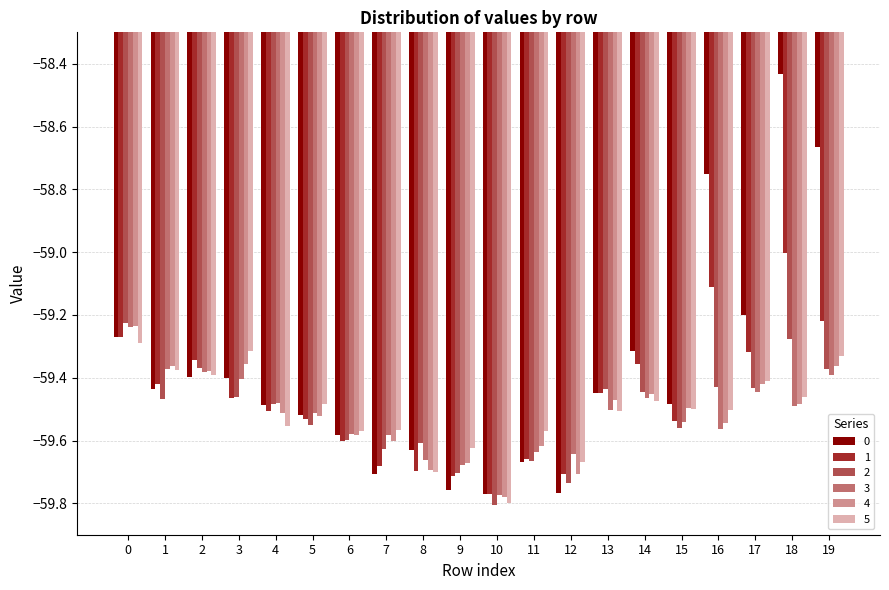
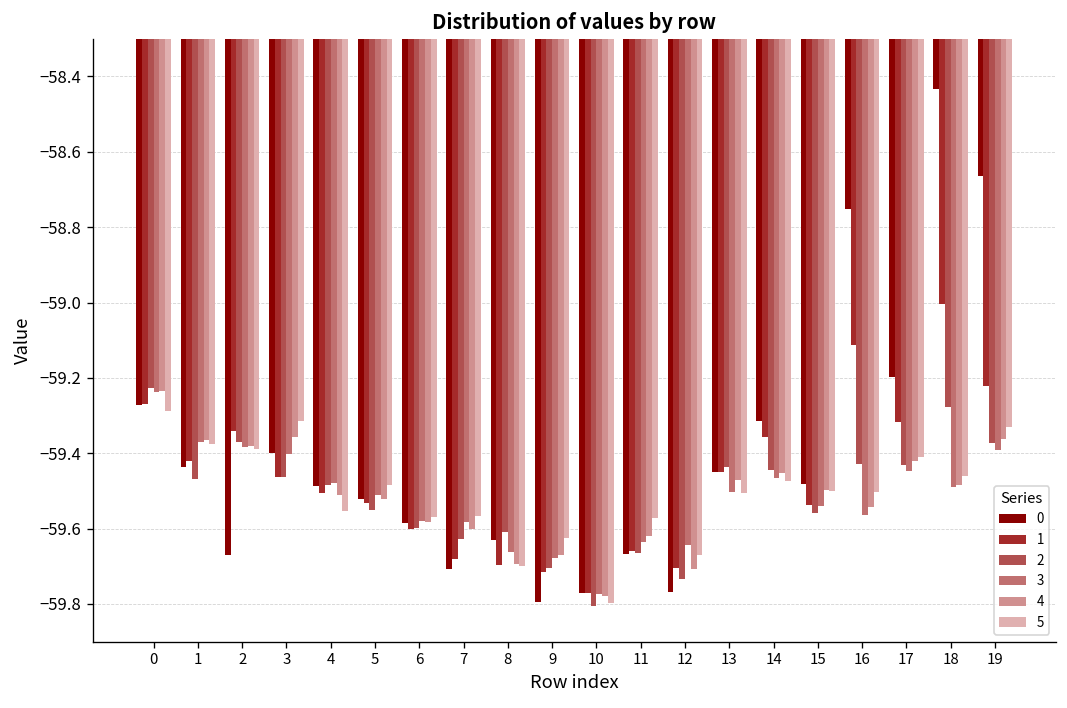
  {
    "0": {
      "0": -59.27,
      "1": -59.44,
-     "2": -59.40,
+     "2": -59.67,
      "3": -59.40,
      "4": -59.49,
      "5": -59.52,
      "6": -59.58,
      "7": -59.71,
      "8": -59.63,
-     "9": -59.76,
+     "9": -59.79,
      "10": -59.77,
      "11": -59.67,
      "12": -59.77,
      "13": -59.45,
      "14": -59.31,
      "15": -59.48,
      "16": -58.75,
      "17": -59.20,
      "18": -58.43,
      "19": -58.67
    }
  }
